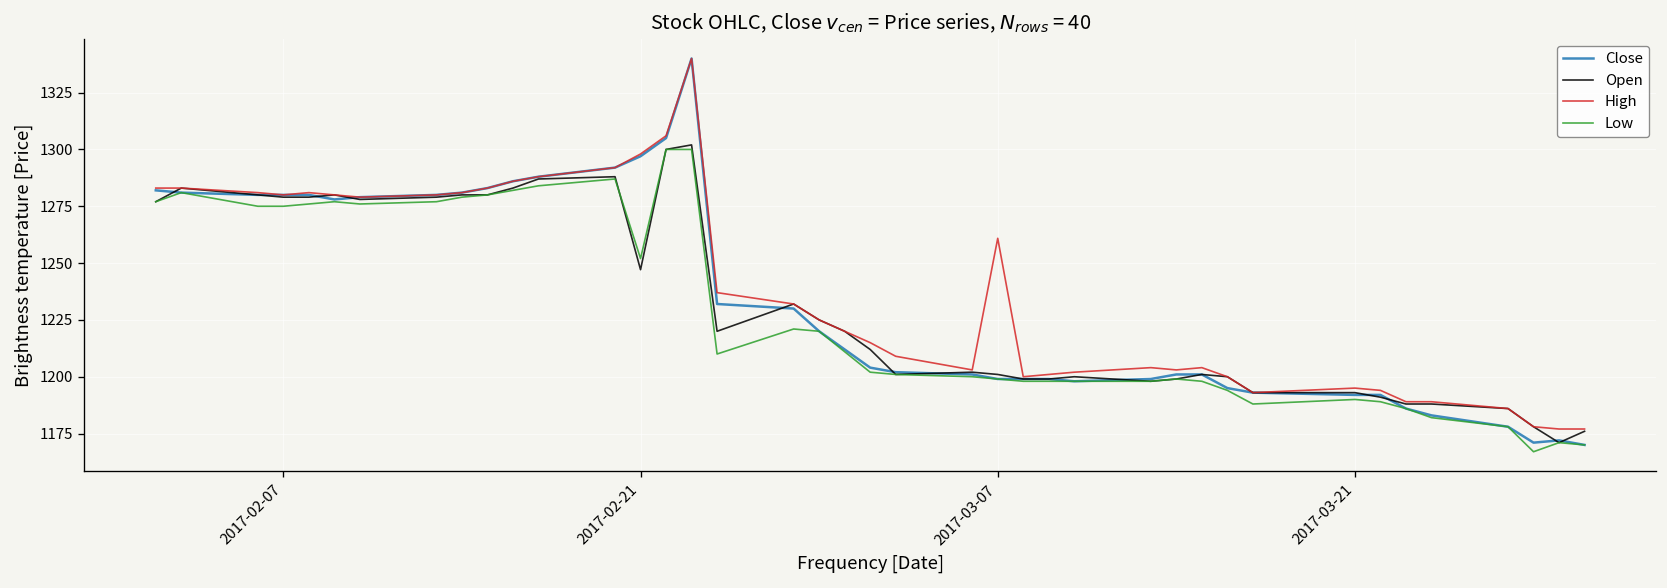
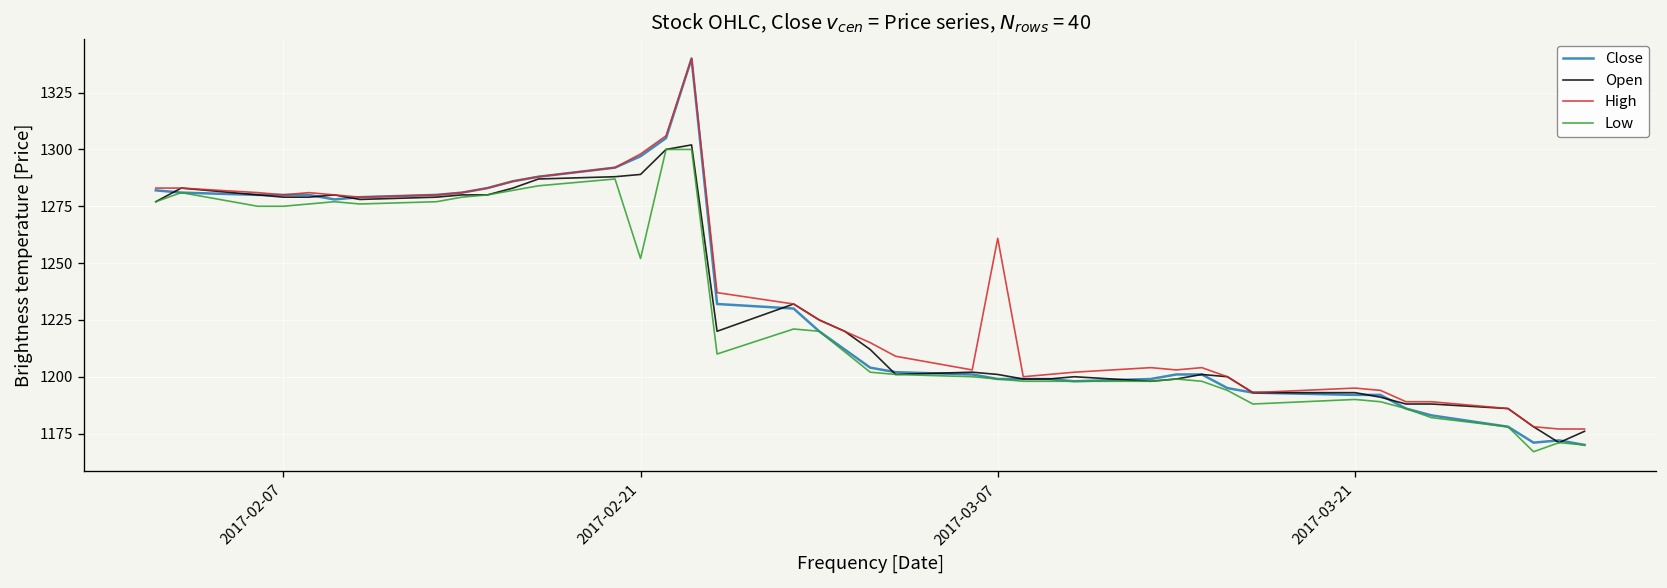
  {
    "Open": {
-     "2017-02-21": 1247,
+     "2017-02-21": 1289,
      "2017-03-07": 1201
    },
    "High": {
      "2017-03-07": 1261,
      "2017-03-21": 1195
    },
    "Low": {
      "2017-02-07": 1275,
      "2017-02-21": 1252,
      "2017-03-21": 1190
    }
  }
